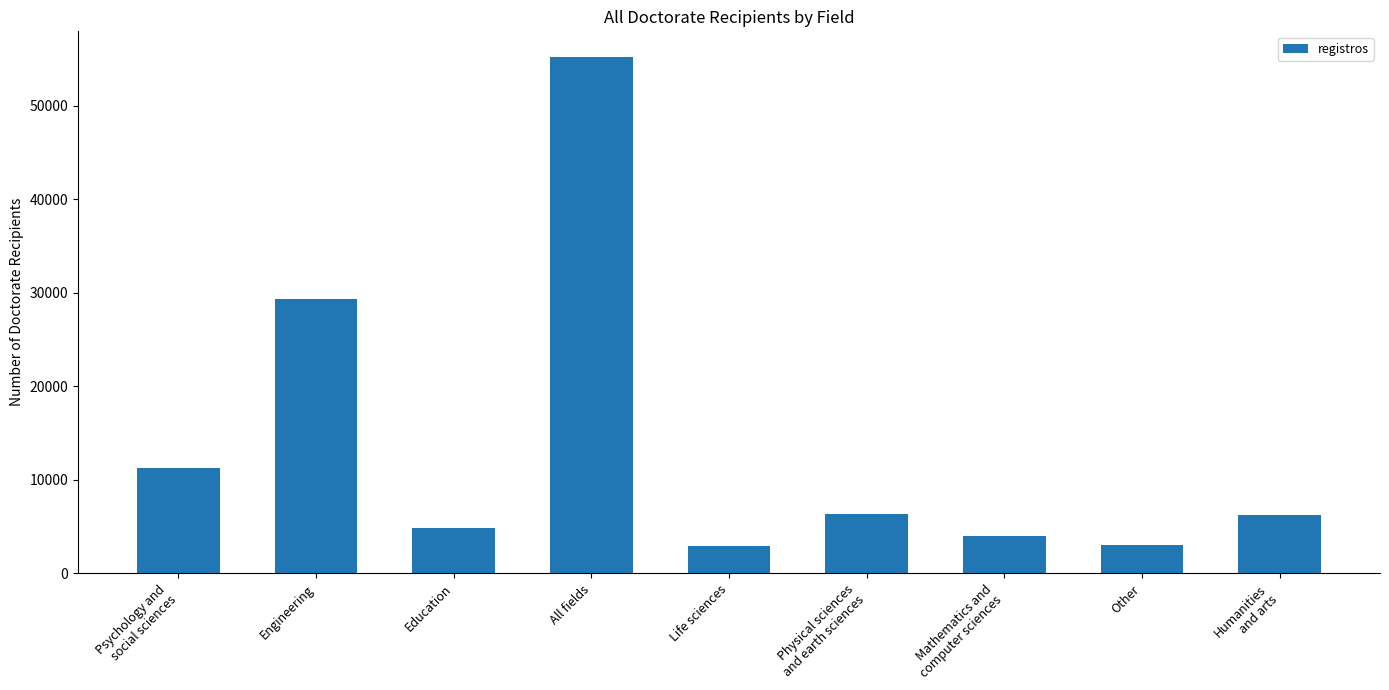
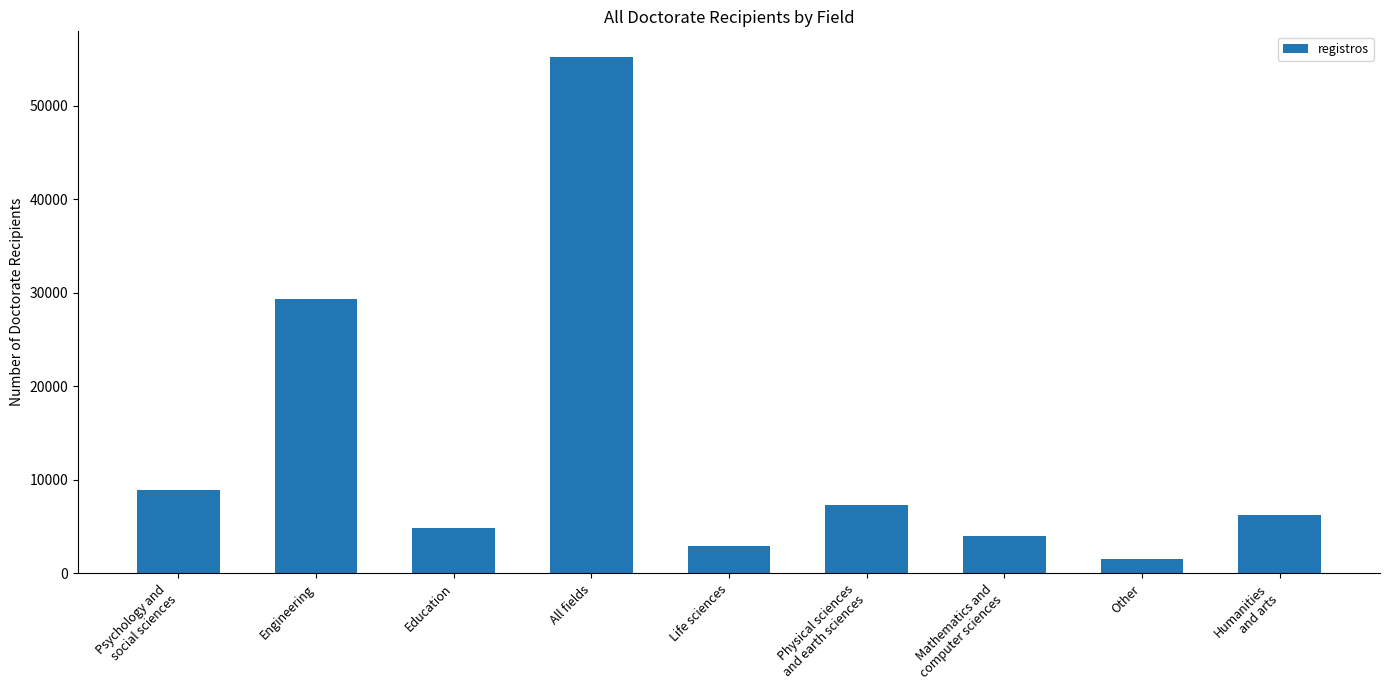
  {
-   "Psychology and social sciences": 11000,
+   "Psychology and social sciences": 9000,
    "Engineering": 29000,
    "Education": 5000,
    "All fields": 55000,
    "Life sciences": 3000,
-   "Physical sciences and earth sciences": 6000,
+   "Physical sciences and earth sciences": 7000,
    "Mathematics and computer sciences": 4000,
-   "Other": 3000,
+   "Other": 2000,
    "Humanities and arts": 6000
  }
